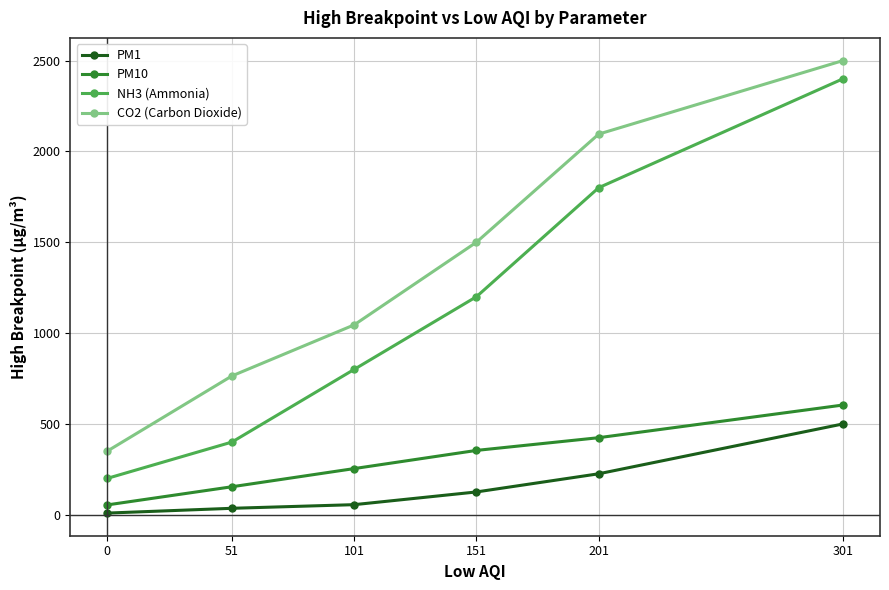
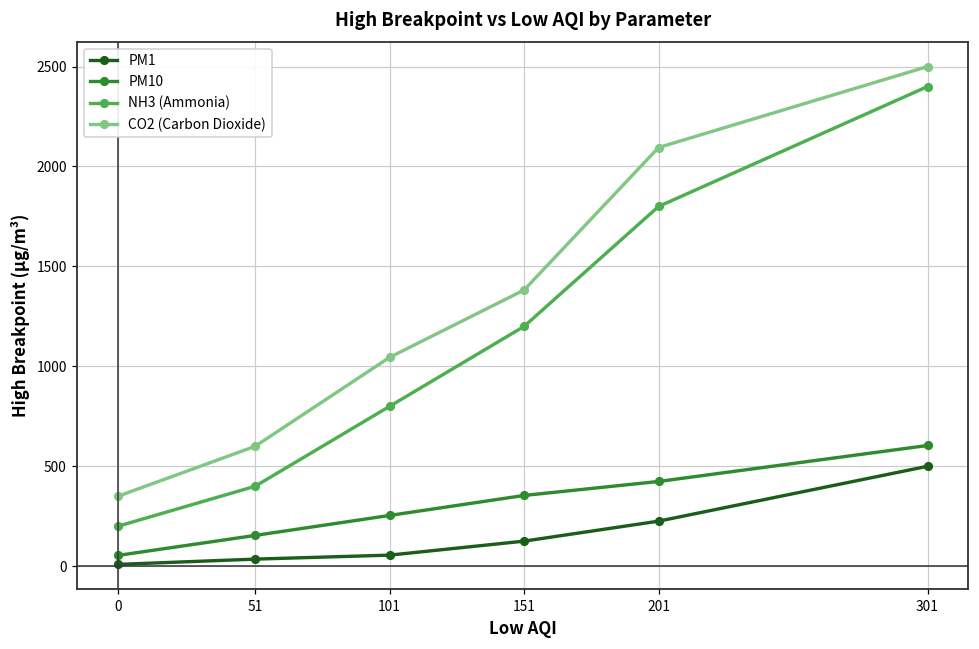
  {
    "CO2 (Carbon Dioxide)": {
      "0": 350,
-     "51": 760,
+     "51": 600,
      "101": 1050,
-     "151": 1500,
+     "151": 1380,
      "201": 2100,
      "301": 2500
    }
  }
